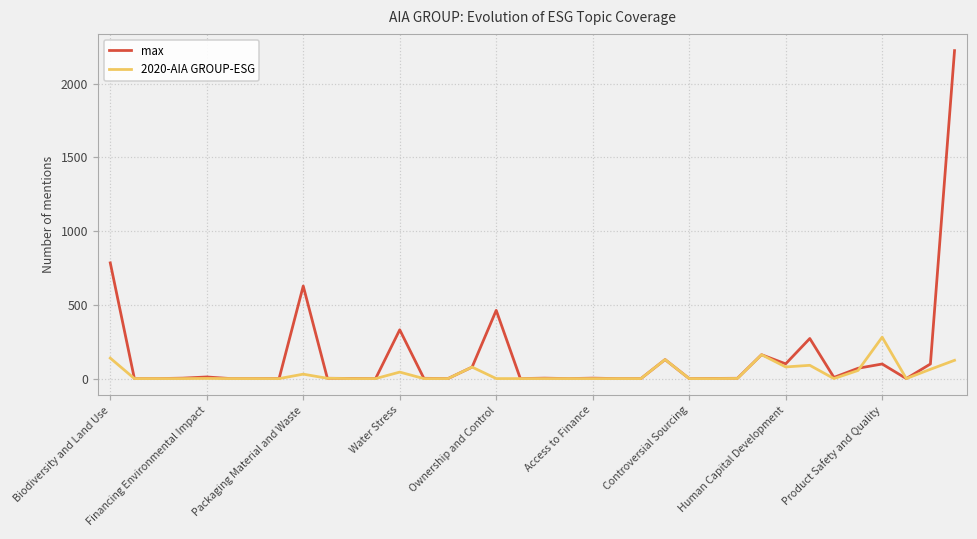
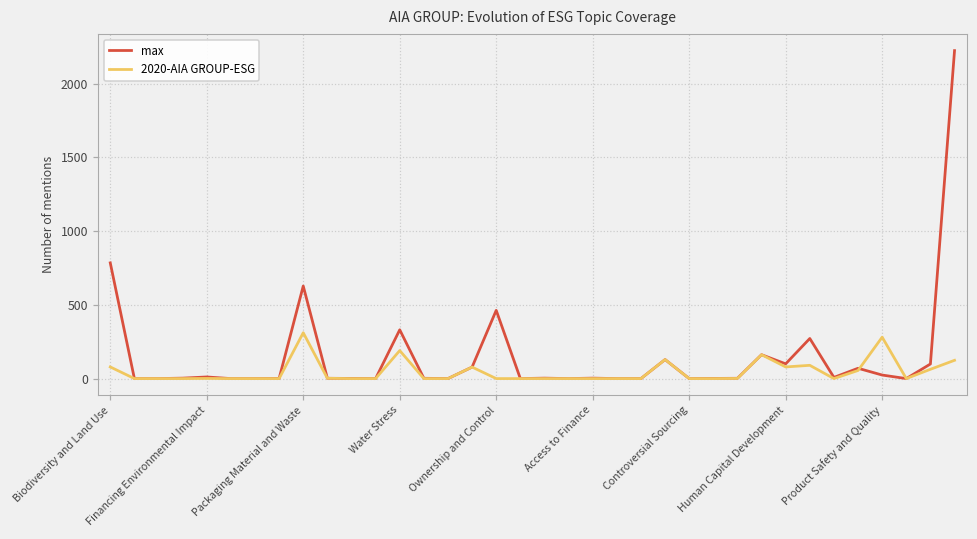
  {
    "max": {
      "Biodiversity and Land Use": 790,
      "Packaging Material and Waste": 630,
      "Water Stress": 330,
      "Ownership and Control": 460,
      "Human Capital Development": 100,
-     "Product Safety and Quality": 100
+     "Product Safety and Quality": 20
    },
    "2020-AIA GROUP-ESG": {
-     "Biodiversity and Land Use": 140,
-     "Packaging Material and Waste": 30,
-     "Water Stress": 40,
+     "Biodiversity and Land Use": 80,
+     "Packaging Material and Waste": 310,
+     "Water Stress": 190,
      "Ownership and Control": 0,
      "Human Capital Development": 80,
      "Product Safety and Quality": 280
    }
  }
